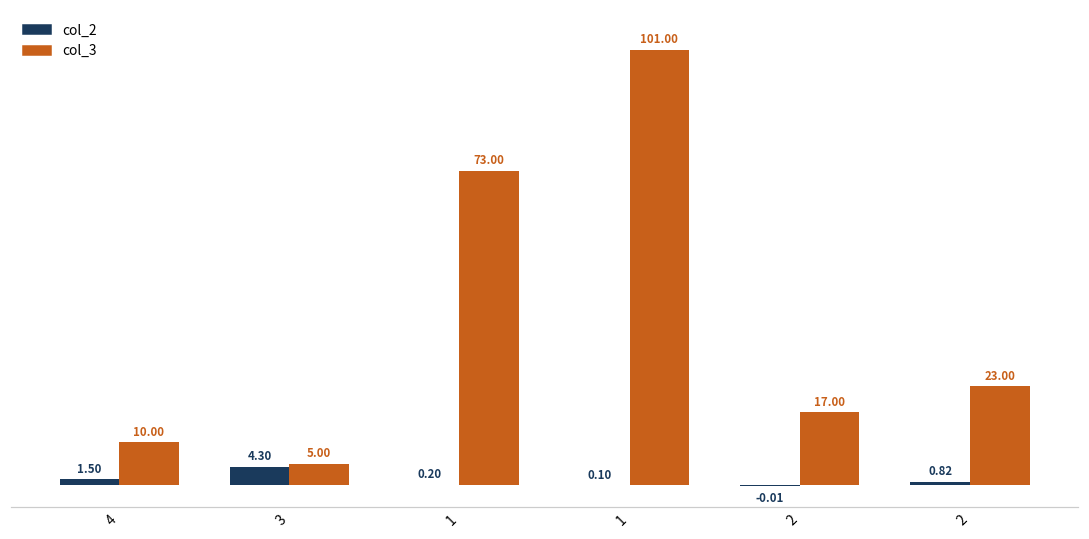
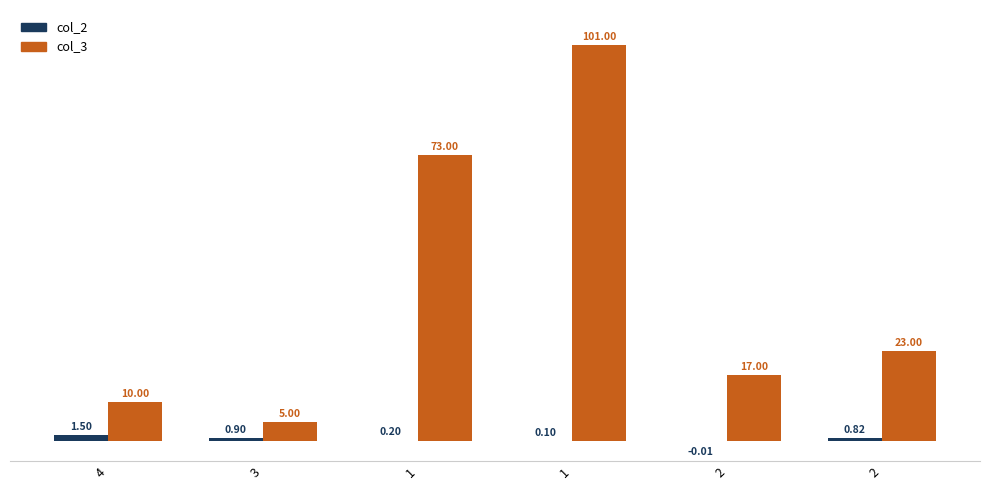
  {
    "col_2": {
      "4": 1.50,
-     "3": 4.30
+     "3": 0.90
    },
    "col_3": {
      "4": 10.00,
      "3": 5.00
    }
  }
